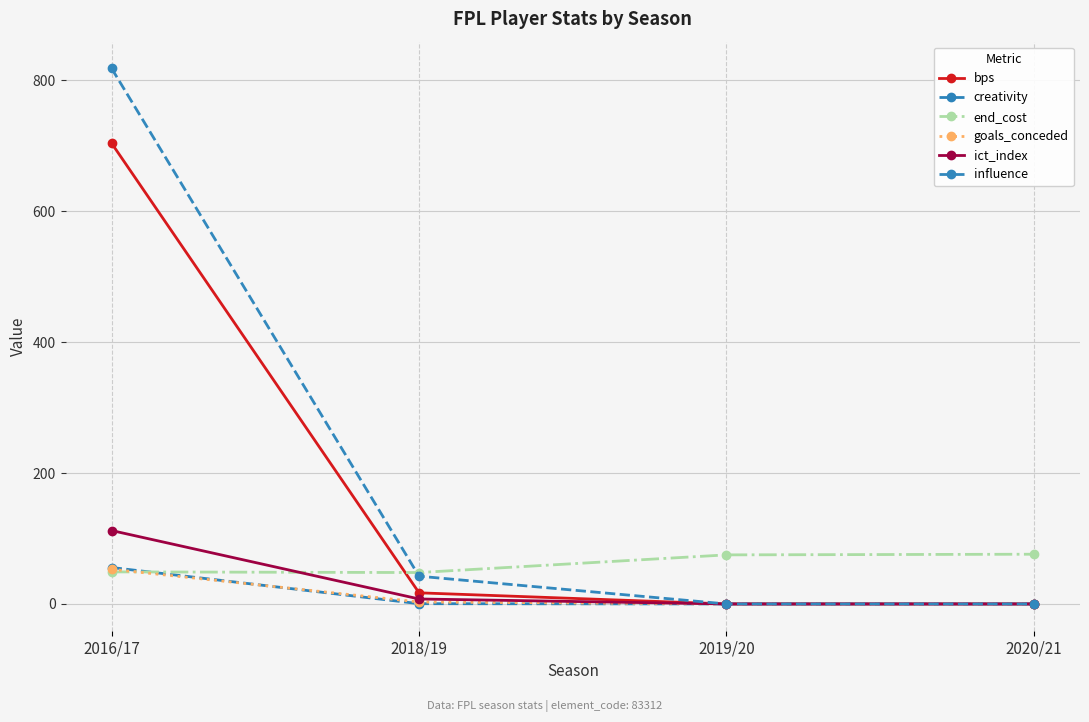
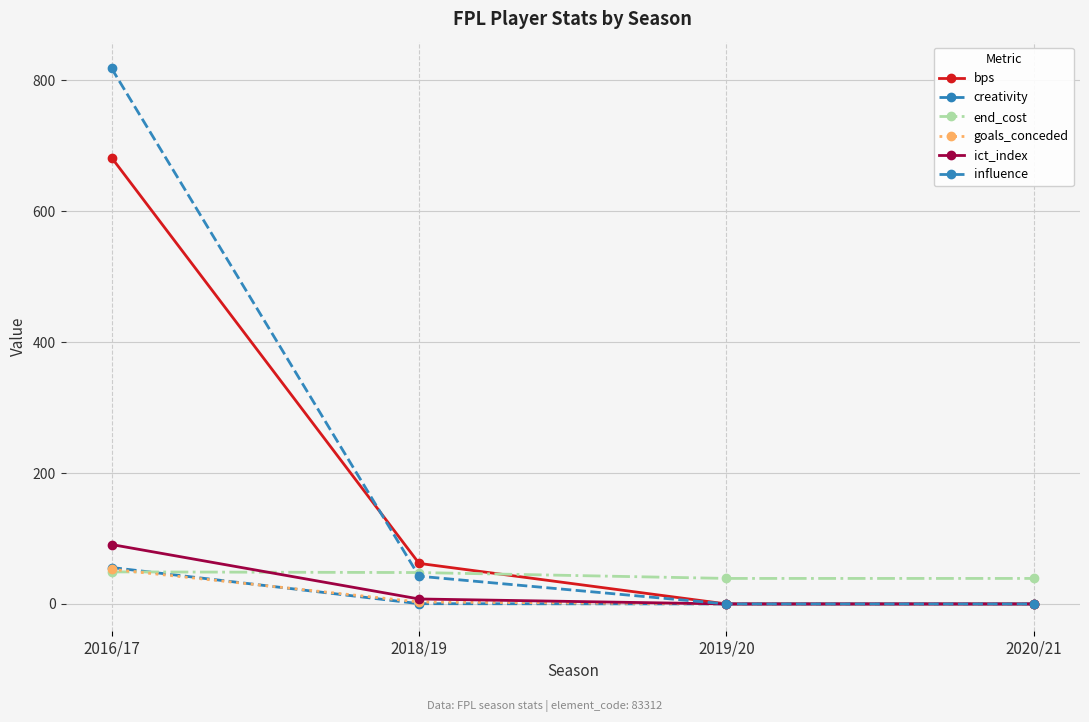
  {
    "bps": {
-     "2016/17": 700,
-     "2018/19": 20
+     "2016/17": 680,
+     "2018/19": 60
    },
    "end_cost": {
      "2016/17": 50,
      "2018/19": 50,
-     "2019/20": 80,
-     "2020/21": 80
+     "2019/20": 40,
+     "2020/21": 40
    },
    "ict_index": {
-     "2016/17": 110,
+     "2016/17": 90,
      "2018/19": 10
    }
  }
